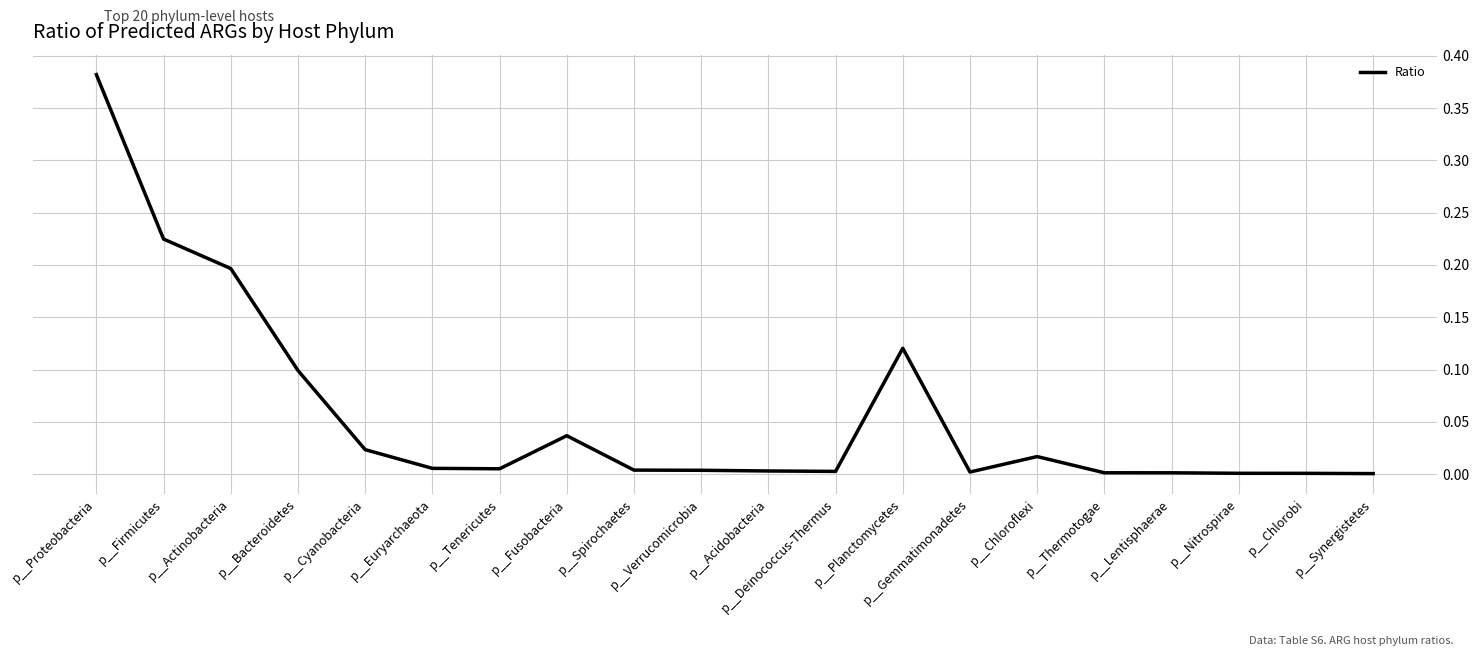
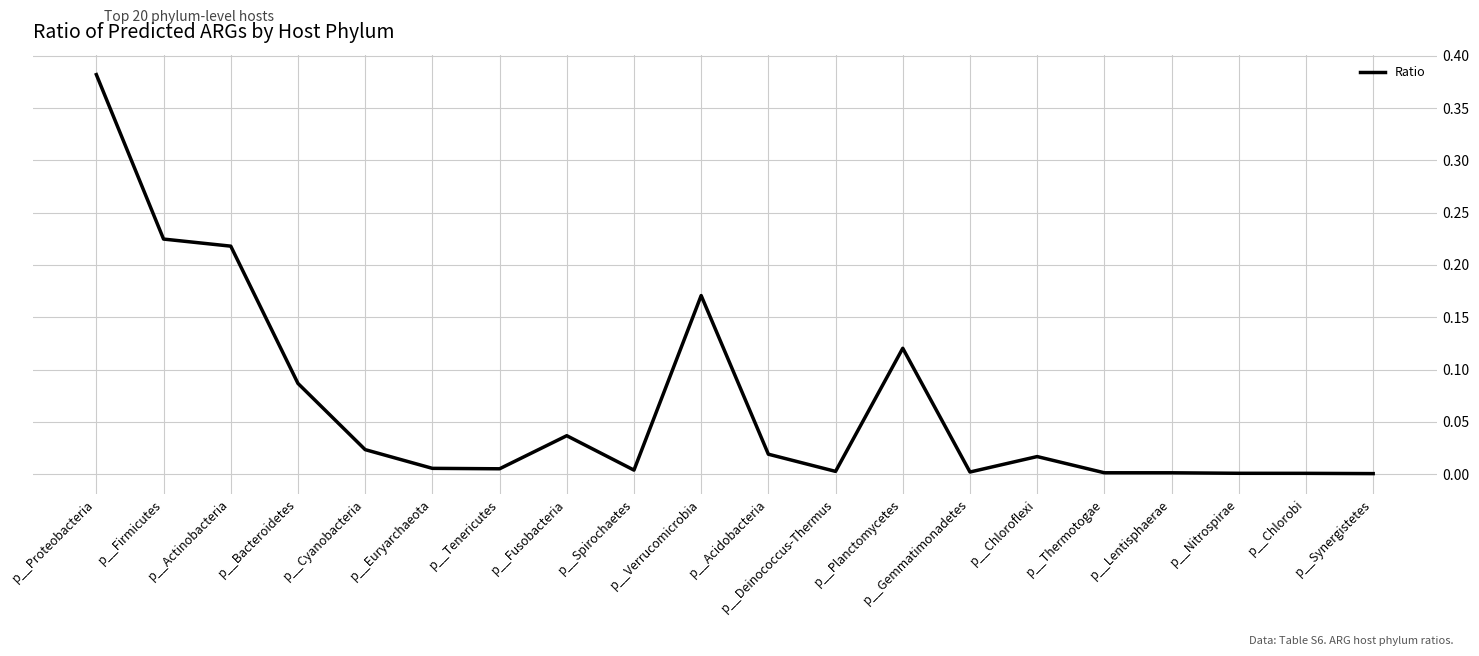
  {
    "p__Proteobacteria": 0.382,
    "p__Firmicutes": 0.225,
-   "p__Actinobacteria": 0.197,
-   "p__Bacteroidetes": 0.099,
+   "p__Actinobacteria": 0.218,
+   "p__Bacteroidetes": 0.087,
    "p__Cyanobacteria": 0.023,
    "p__Euryarchaeota": 0.006,
    "p__Tenericutes": 0.005,
    "p__Fusobacteria": 0.037,
    "p__Spirochaetes": 0.004,
-   "p__Verrucomicrobia": 0.004,
-   "p__Acidobacteria": 0.003,
+   "p__Verrucomicrobia": 0.171,
+   "p__Acidobacteria": 0.019,
    "p__Deinococcus-Thermus": 0.003,
    "p__Planctomycetes": 0.120,
    "p__Gemmatimonadetes": 0.002,
    "p__Chloroflexi": 0.017,
    "p__Thermotogae": 0.001,
    "p__Lentisphaerae": 0.001,
    "p__Nitrospirae": 0.001,
    "p__Chlorobi": 0.001,
    "p__Synergistetes": 0.001
  }
